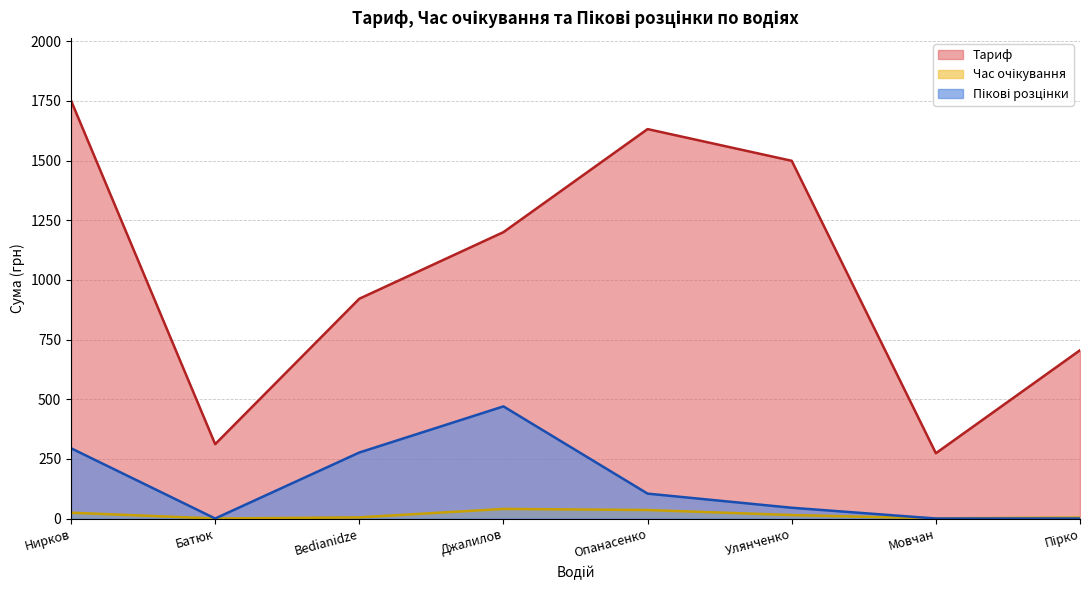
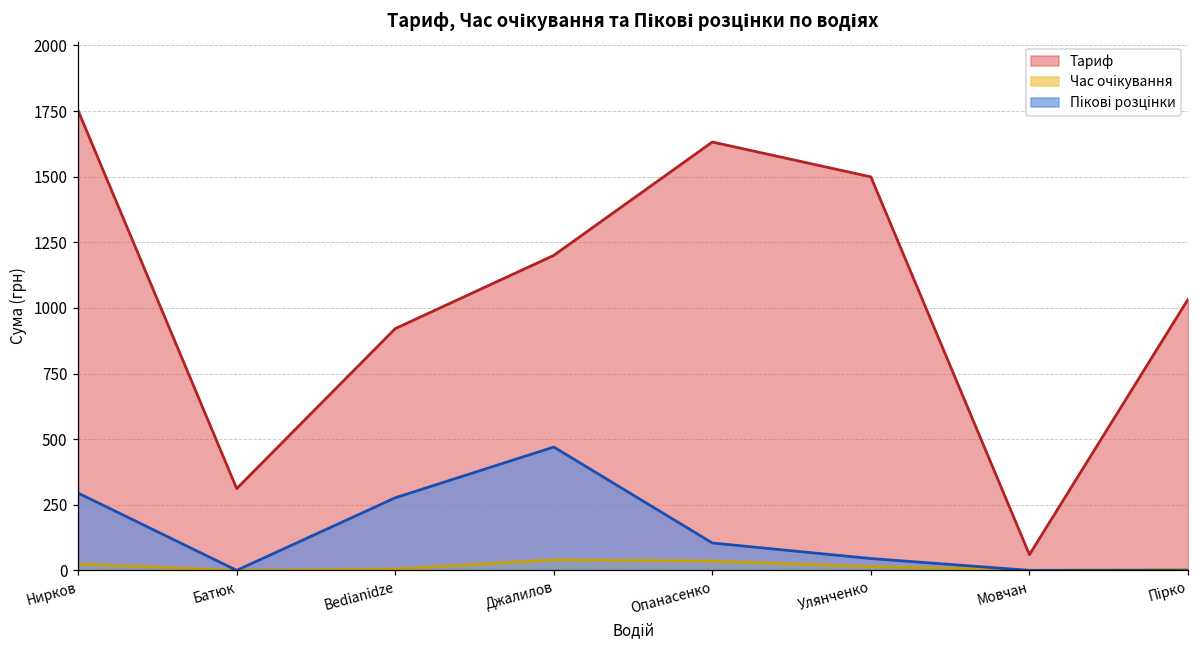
  {
    "Тариф": {
      "Нирков": 1750,
      "Батюк": 310,
      "Bedianidze": 920,
      "Джалилов": 1200,
      "Опанасенко": 1630,
      "Улянченко": 1500,
-     "Мовчан": 270,
-     "Пірко": 710
+     "Мовчан": 60,
+     "Пірко": 1030
    },
    "Час очікування": {
      "Нирков": 20,
      "Bedianidze": 0,
      "Джалилов": 40,
      "Опанасенко": 40,
      "Улянченко": 10
    },
    "Пікові розцінки": {
      "Нирков": 290,
      "Bedianidze": 280,
      "Джалилов": 470,
      "Опанасенко": 100,
      "Улянченко": 50
    }
  }
